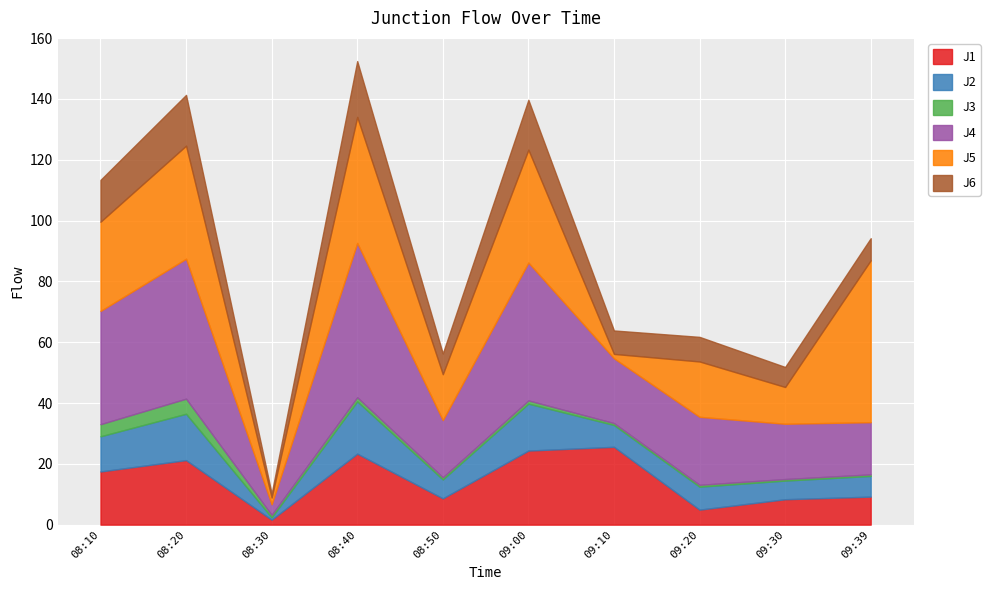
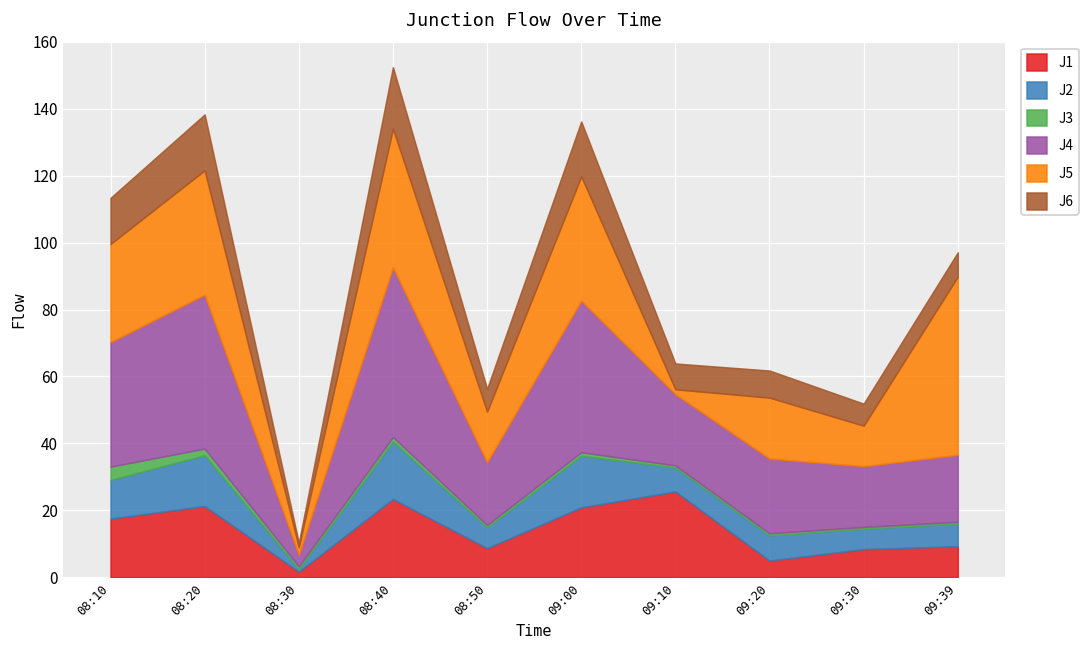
  {
    "J1": {
      "08:10": 17,
      "08:20": 21,
      "08:40": 23,
      "08:50": 9,
-     "09:00": 24,
+     "09:00": 21,
      "09:10": 26,
      "09:20": 5,
      "09:30": 8,
      "09:39": 9
    },
    "J2": {
      "08:10": 12,
      "08:20": 15,
      "08:40": 17,
      "09:00": 15
    },
    "J3": {
      "08:10": 4,
-     "08:20": 5,
+     "08:20": 2,
      "08:40": 1,
      "09:00": 1
    },
    "J4": {
      "08:10": 37,
      "08:20": 46,
      "08:30": 3,
      "08:40": 51,
      "08:50": 19,
      "09:00": 45,
      "09:10": 21,
      "09:20": 22,
      "09:30": 18,
-     "09:39": 17
+     "09:39": 20
    },
    "J5": {
      "08:10": 29,
      "08:20": 37,
      "08:30": 2,
      "08:40": 41,
      "08:50": 15,
      "09:00": 37,
      "09:10": 1,
      "09:20": 18,
      "09:30": 12,
      "09:39": 53
    },
    "J6": {
      "08:10": 14,
      "08:20": 17,
      "08:30": 1,
      "08:40": 18,
      "08:50": 7,
      "09:00": 16,
      "09:10": 8,
      "09:20": 8,
      "09:30": 7,
      "09:39": 7
    }
  }
